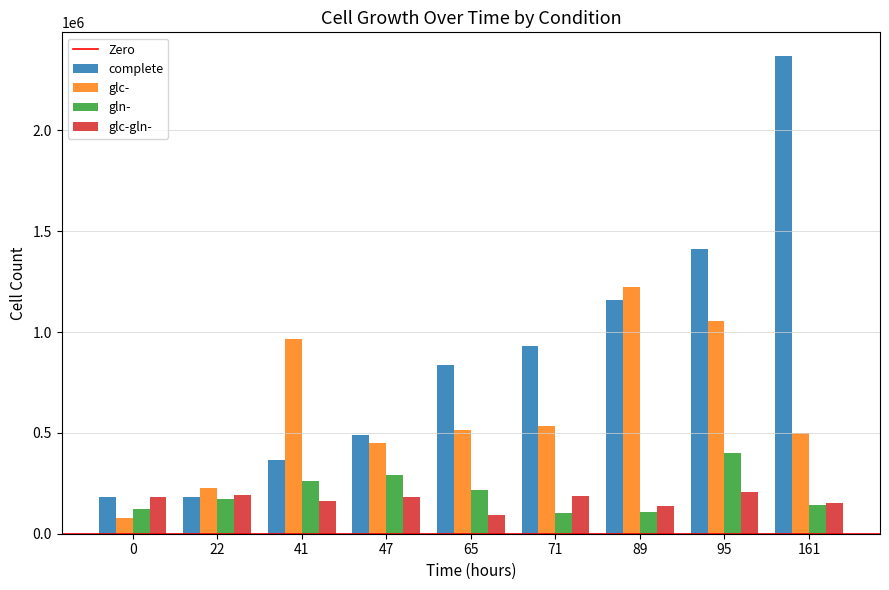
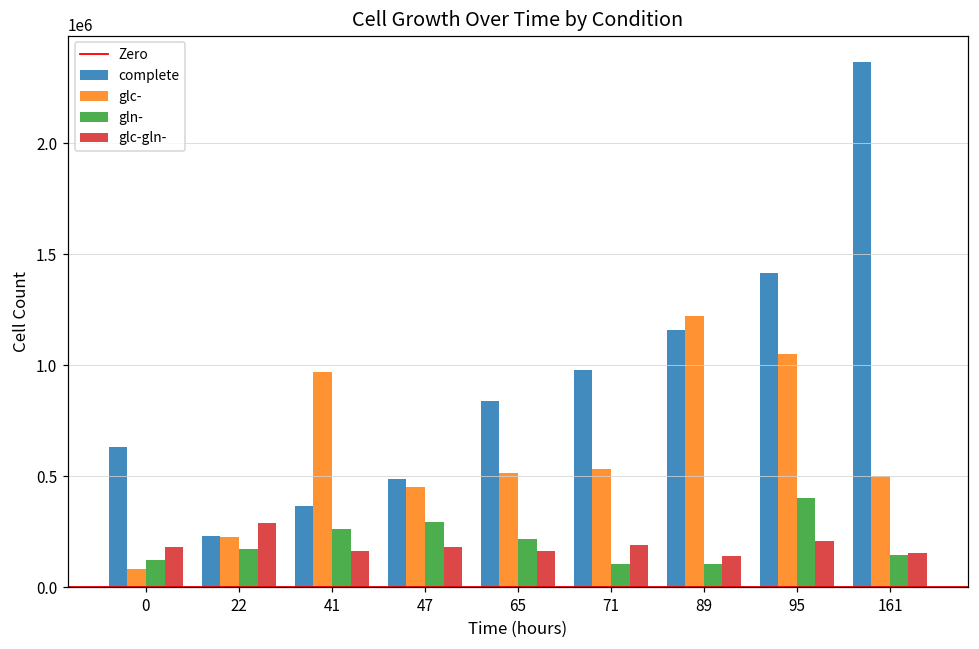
  {
    "complete": {
-     "0": 180000,
-     "22": 180000,
+     "0": 630000,
+     "22": 230000,
      "41": 370000,
      "47": 490000,
      "65": 840000,
-     "71": 930000,
+     "71": 980000,
      "89": 1160000,
      "95": 1410000,
      "161": 2370000
    },
    "glc-": {
      "0": 80000,
      "22": 220000,
      "41": 970000,
      "47": 450000,
      "65": 520000,
      "71": 530000,
      "89": 1220000,
      "95": 1050000,
      "161": 500000
    },
    "gln-": {
      "0": 120000,
      "22": 170000,
      "41": 260000,
      "47": 290000,
      "65": 220000,
      "71": 100000,
      "89": 110000,
      "95": 400000,
      "161": 140000
    },
    "glc-gln-": {
      "0": 180000,
-     "22": 190000,
+     "22": 290000,
      "41": 160000,
      "47": 180000,
-     "65": 90000,
+     "65": 160000,
      "71": 190000,
      "89": 140000,
      "95": 210000,
      "161": 150000
    }
  }
